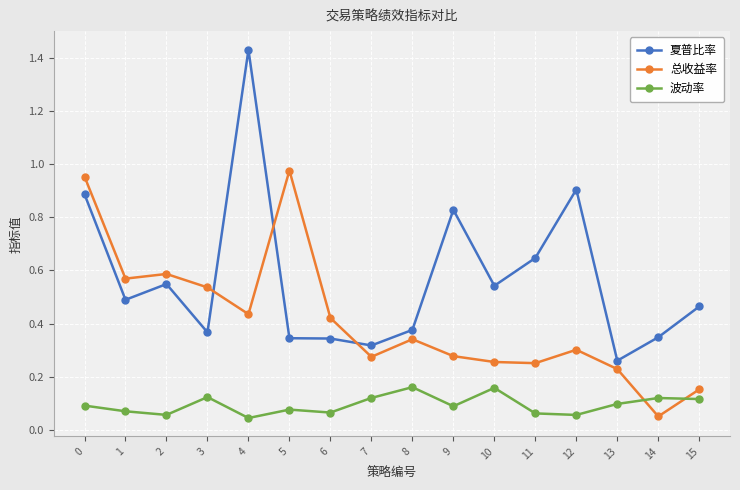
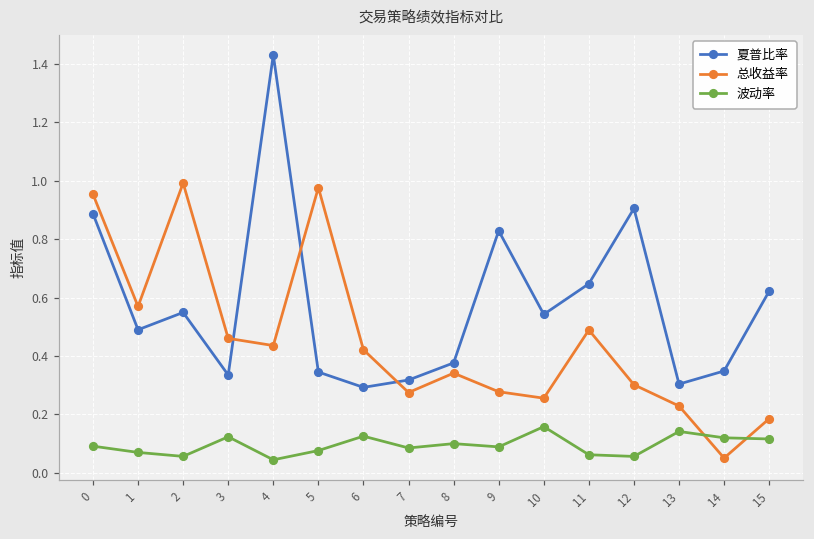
  {
    "夏普比率": {
      "0": 0.89,
      "1": 0.49,
      "2": 0.55,
-     "3": 0.37,
+     "3": 0.33,
      "4": 1.43,
      "5": 0.34,
-     "6": 0.34,
+     "6": 0.29,
      "7": 0.32,
      "8": 0.38,
      "9": 0.83,
      "10": 0.54,
      "11": 0.65,
      "12": 0.91,
-     "13": 0.26,
+     "13": 0.30,
      "14": 0.35,
-     "15": 0.46
+     "15": 0.62
    },
    "总收益率": {
      "0": 0.95,
      "1": 0.57,
-     "2": 0.59,
-     "3": 0.54,
+     "2": 0.99,
+     "3": 0.46,
      "4": 0.44,
      "5": 0.98,
      "6": 0.42,
      "7": 0.27,
      "8": 0.34,
      "9": 0.28,
      "10": 0.26,
-     "11": 0.25,
+     "11": 0.49,
      "12": 0.30,
      "13": 0.23,
      "14": 0.05,
-     "15": 0.15
+     "15": 0.18
    },
    "波动率": {
      "0": 0.09,
      "1": 0.07,
      "2": 0.06,
      "3": 0.12,
      "4": 0.04,
      "5": 0.08,
-     "6": 0.06,
-     "7": 0.12,
-     "8": 0.16,
+     "6": 0.12,
+     "7": 0.08,
+     "8": 0.10,
      "9": 0.09,
      "10": 0.16,
      "11": 0.06,
      "12": 0.06,
-     "13": 0.10,
+     "13": 0.14,
      "14": 0.12,
      "15": 0.12
    }
  }
